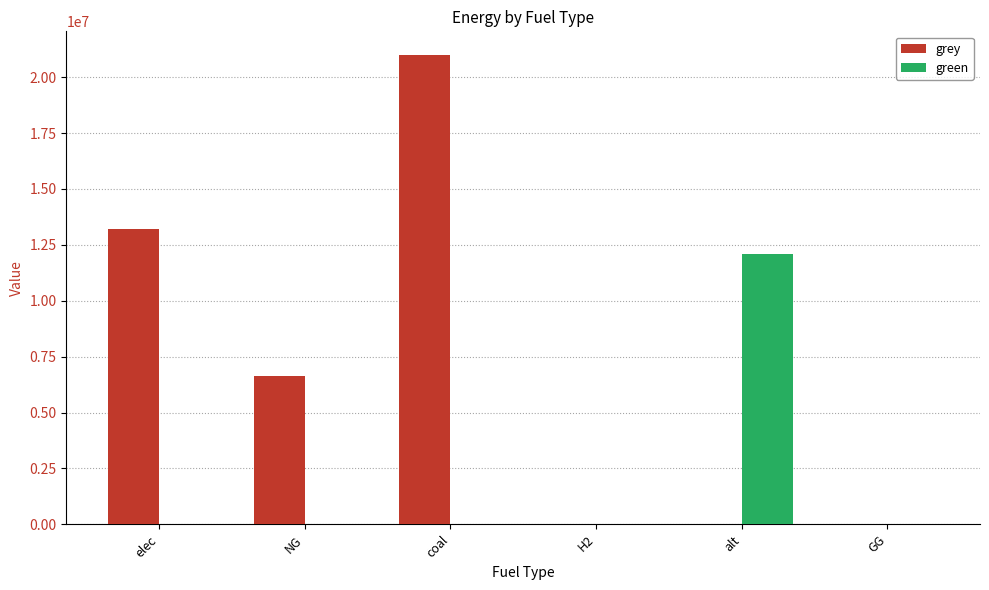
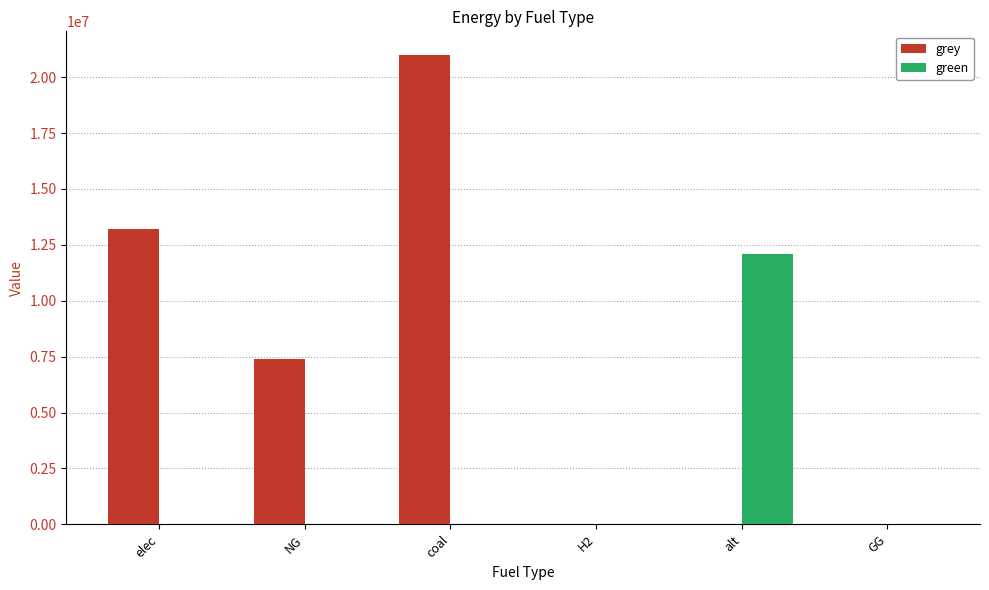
  {
    "grey": {
      "elec": 13200000,
-     "NG": 6600000,
+     "NG": 7400000,
      "coal": 21000000,
      "H2": 0,
      "alt": 0,
      "GG": 0
    },
    "green": {
      "elec": 0,
      "NG": 0,
      "coal": 0,
      "H2": 0,
      "alt": 12100000,
      "GG": 0
    }
  }
